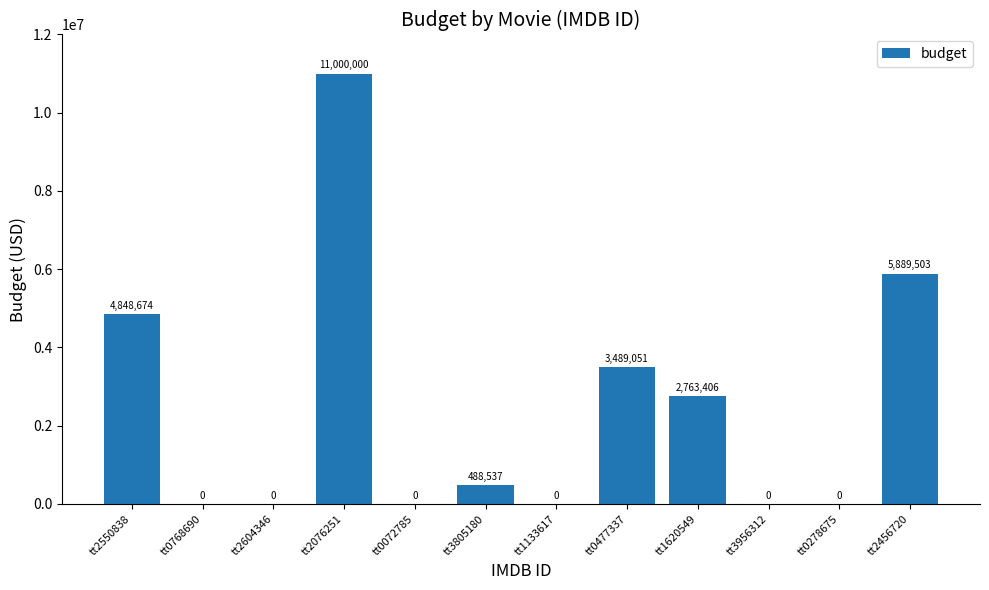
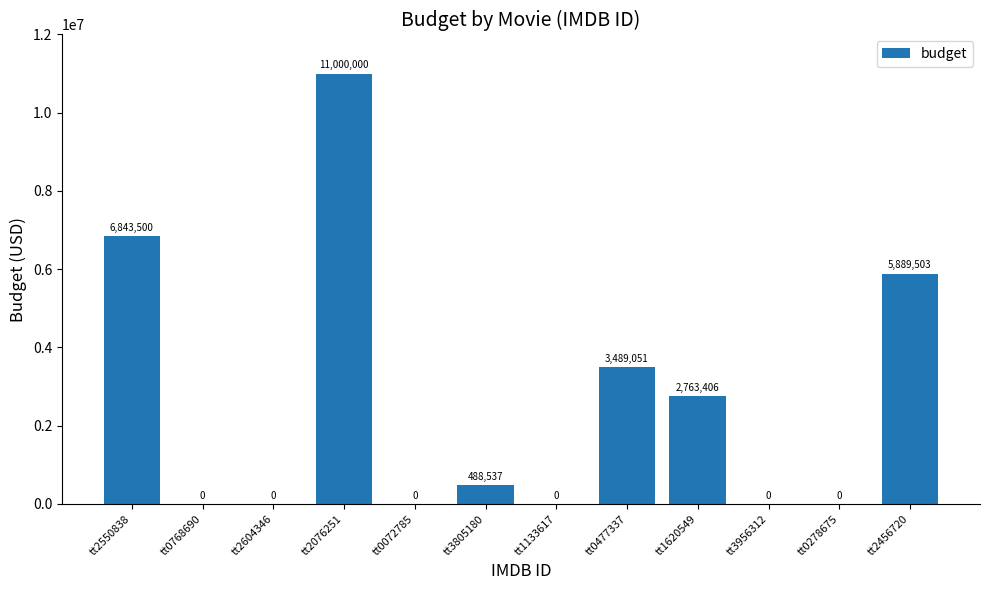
  {
-   "tt2550838": "4,848,674",
+   "tt2550838": "6,843,500",
    "tt0768690": "0",
    "tt2604346": "0",
    "tt2076251": "11,000,000",
    "tt0072785": "0",
    "tt3805180": "488,537",
    "tt1133617": "0",
    "tt0477337": "3,489,051",
    "tt1620549": "2,763,406",
    "tt3956312": "0",
    "tt0278675": "0",
    "tt2456720": "5,889,503"
  }
